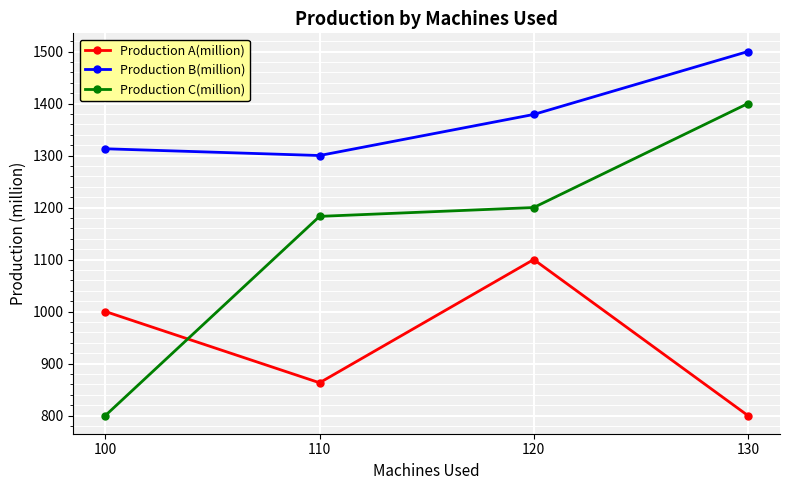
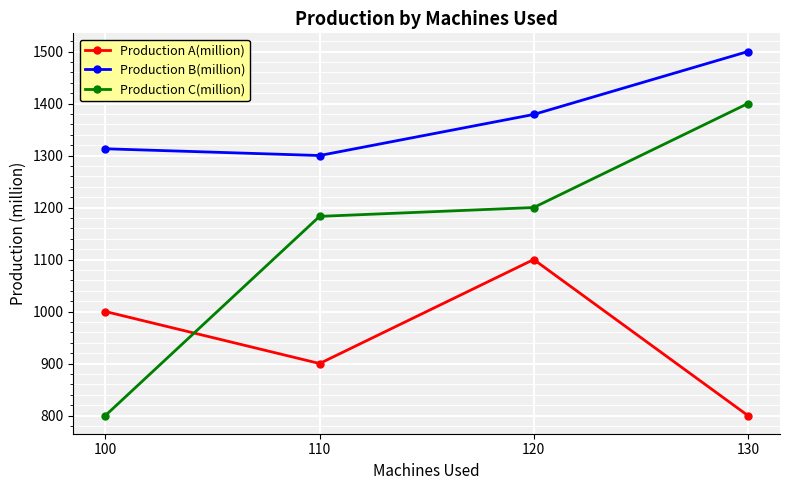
  {
    "Production A(million)": {
      "100": 1000,
-     "110": 860,
+     "110": 900,
      "120": 1100,
      "130": 800
    },
    "Production B(million)": {
      "100": 1310,
      "110": 1300,
      "120": 1380,
      "130": 1500
    },
    "Production C(million)": {
      "100": 800,
      "110": 1180,
      "120": 1200,
      "130": 1400
    }
  }
